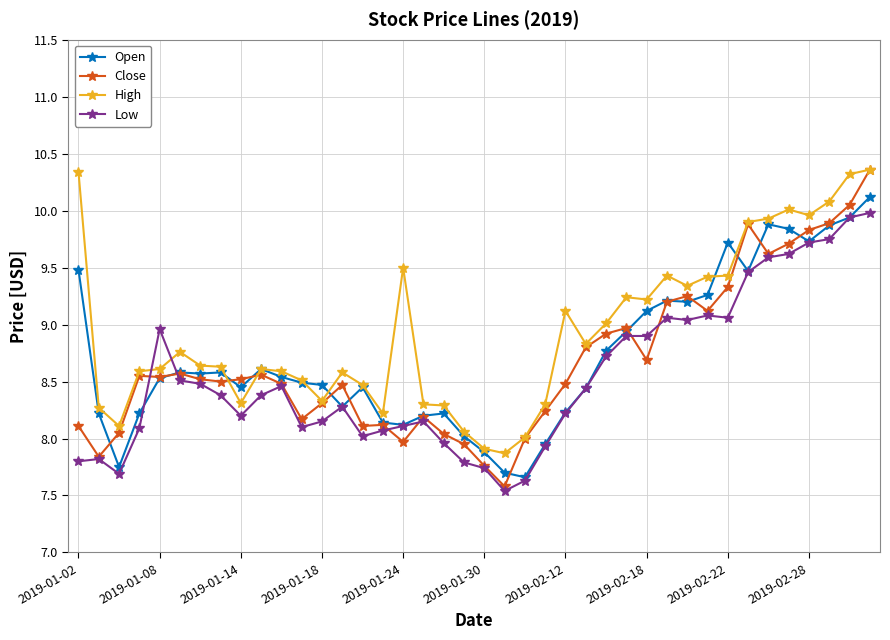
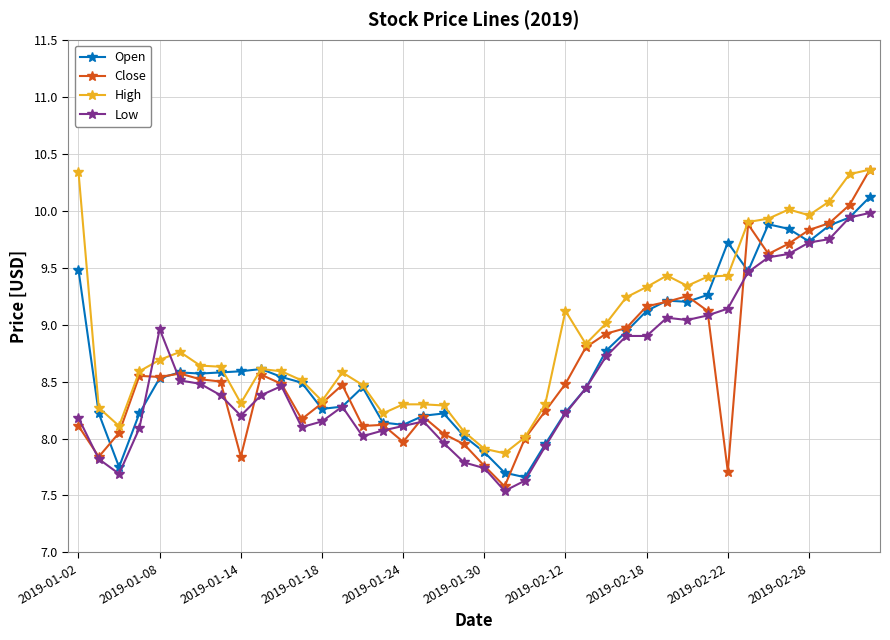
  {
    "Open": {
      "2019-01-02": 9.48,
-     "2019-01-14": 8.45,
-     "2019-01-18": 8.47,
+     "2019-01-14": 8.59,
+     "2019-01-18": 8.26,
      "2019-01-30": 7.88,
      "2019-02-18": 9.12,
      "2019-02-22": 9.72
    },
    "Close": {
      "2019-01-02": 8.11,
-     "2019-01-14": 8.52,
+     "2019-01-14": 7.84,
      "2019-01-24": 7.97,
      "2019-02-12": 8.48,
-     "2019-02-18": 8.69,
-     "2019-02-22": 9.33,
+     "2019-02-18": 9.16,
+     "2019-02-22": 7.71,
      "2019-02-28": 9.83
    },
    "High": {
      "2019-01-02": 10.34,
-     "2019-01-08": 8.61,
+     "2019-01-08": 8.69,
      "2019-01-14": 8.31,
-     "2019-01-24": 9.5,
+     "2019-01-24": 8.3,
      "2019-01-30": 7.91,
      "2019-02-12": 9.12,
-     "2019-02-18": 9.22,
+     "2019-02-18": 9.33,
      "2019-02-22": 9.43,
      "2019-02-28": 9.96
    },
    "Low": {
-     "2019-01-02": 7.80,
+     "2019-01-02": 8.18,
      "2019-01-08": 8.96,
      "2019-01-14": 8.20,
      "2019-01-18": 8.15,
      "2019-02-18": 8.90,
-     "2019-02-22": 9.06
+     "2019-02-22": 9.14
    }
  }
